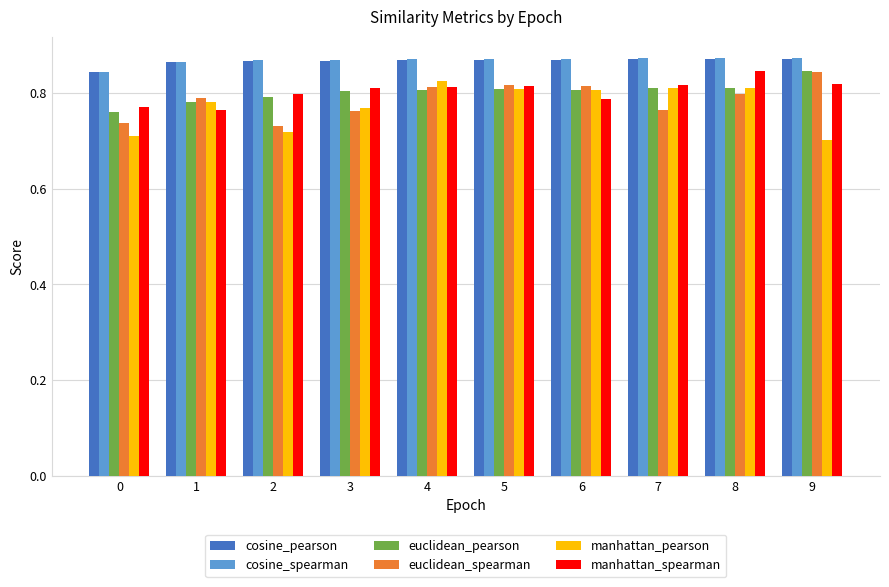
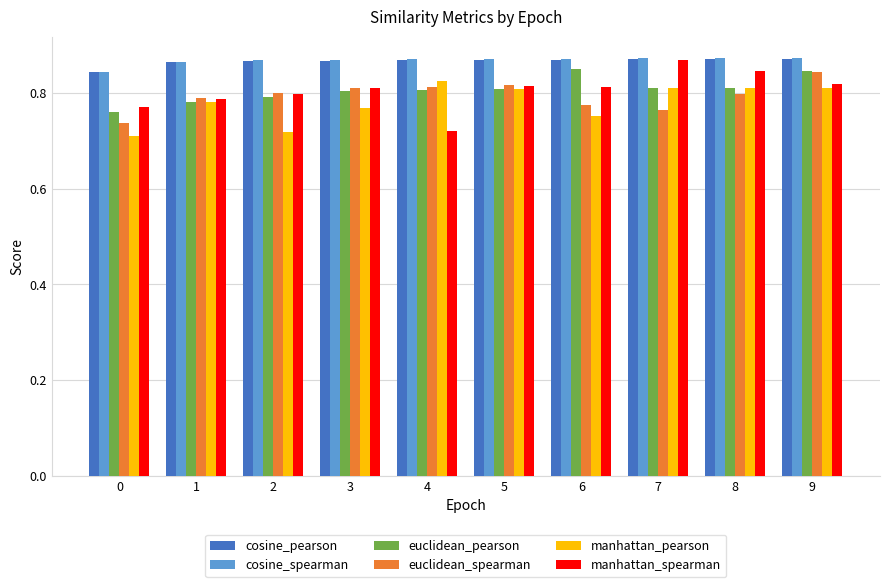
  {
    "euclidean_pearson": {
      "0": 0.76,
      "1": 0.78,
      "2": 0.79,
      "3": 0.80,
      "4": 0.81,
      "5": 0.81,
-     "6": 0.81,
+     "6": 0.85,
      "7": 0.81,
      "8": 0.81,
      "9": 0.85
    },
    "euclidean_spearman": {
      "0": 0.74,
      "1": 0.79,
-     "2": 0.73,
-     "3": 0.76,
+     "2": 0.80,
+     "3": 0.81,
      "4": 0.81,
      "5": 0.82,
-     "6": 0.81,
+     "6": 0.77,
      "7": 0.76,
      "8": 0.80,
      "9": 0.84
    },
    "manhattan_pearson": {
      "0": 0.71,
      "1": 0.78,
      "2": 0.72,
      "3": 0.77,
      "4": 0.82,
      "5": 0.81,
-     "6": 0.81,
+     "6": 0.75,
      "7": 0.81,
      "8": 0.81,
-     "9": 0.70
+     "9": 0.81
    },
    "manhattan_spearman": {
      "0": 0.77,
-     "1": 0.76,
+     "1": 0.79,
      "2": 0.80,
      "3": 0.81,
-     "4": 0.81,
+     "4": 0.72,
      "5": 0.82,
-     "6": 0.79,
-     "7": 0.82,
+     "6": 0.81,
+     "7": 0.87,
      "8": 0.85,
      "9": 0.82
    }
  }
